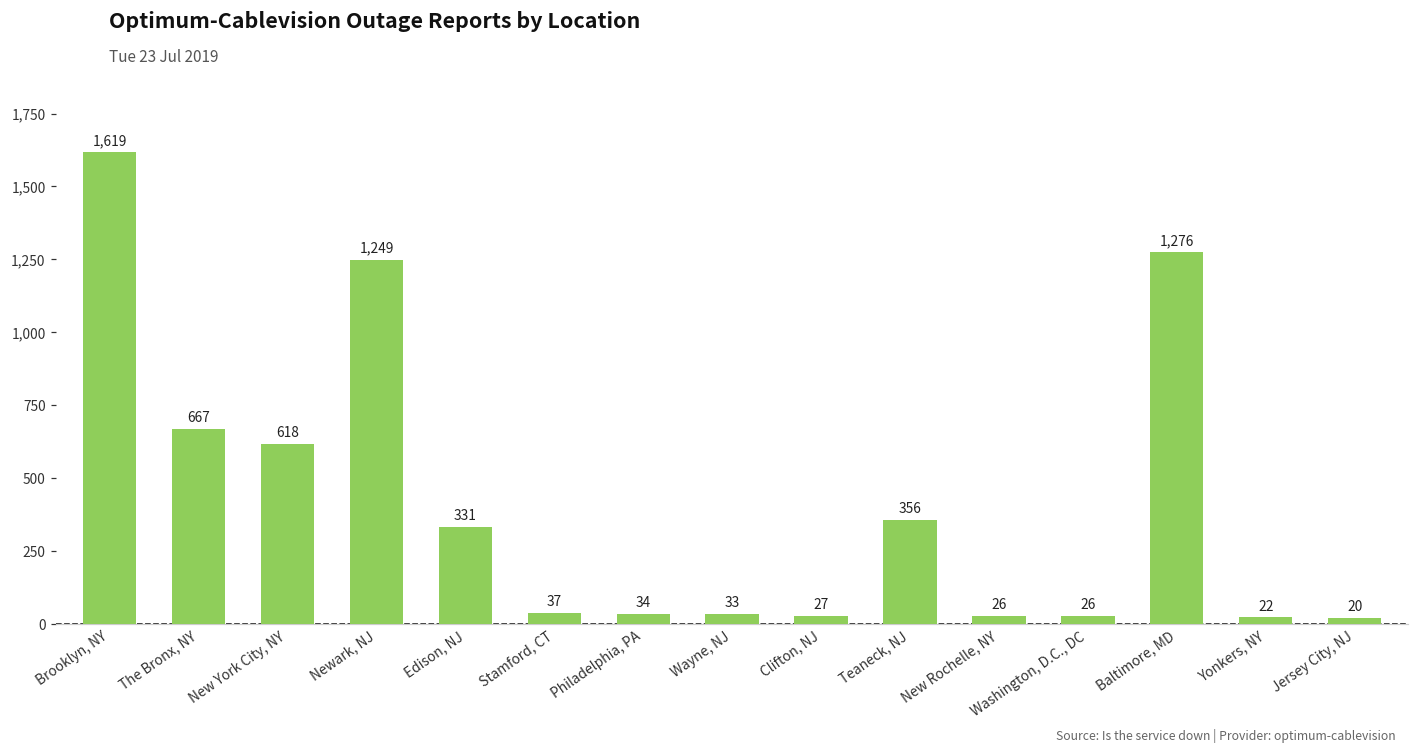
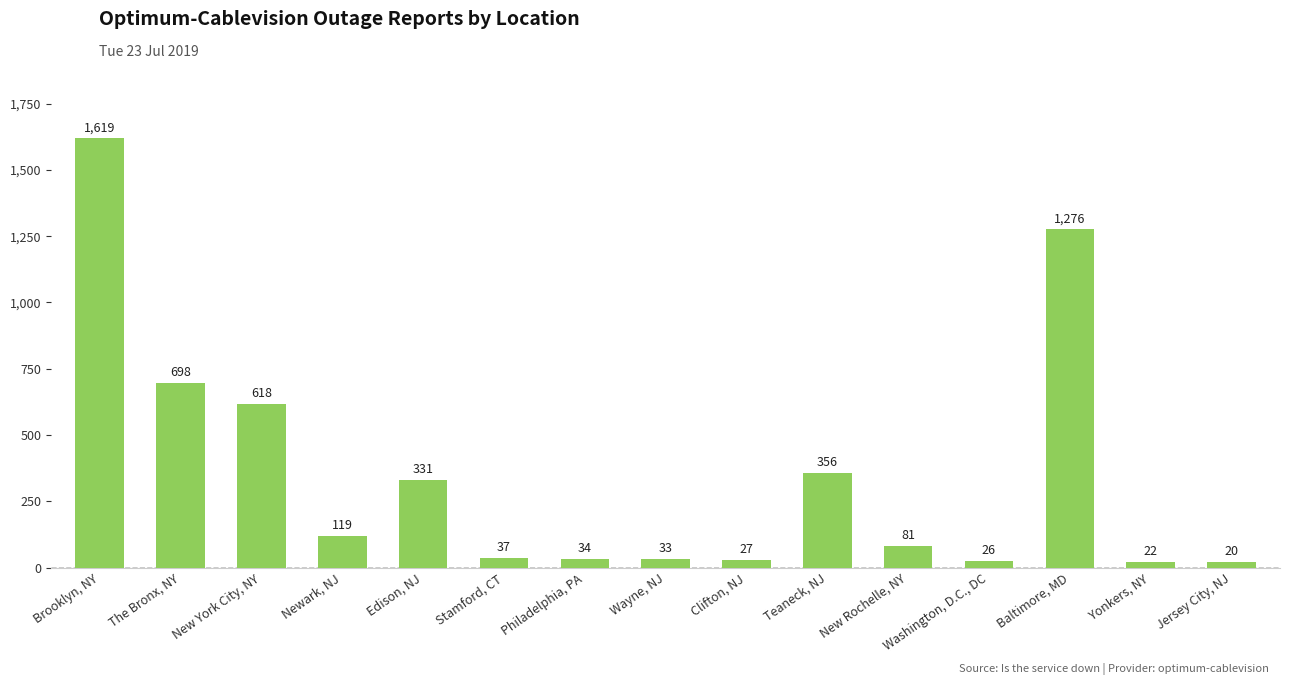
  {
    "Brooklyn, NY": "1,619",
-   "The Bronx, NY": "667",
+   "The Bronx, NY": "698",
    "New York City, NY": "618",
-   "Newark, NJ": "1,249",
+   "Newark, NJ": "119",
    "Edison, NJ": "331",
    "Stamford, CT": "37",
    "Philadelphia, PA": "34",
    "Wayne, NJ": "33",
    "Clifton, NJ": "27",
    "Teaneck, NJ": "356",
-   "New Rochelle, NY": "26",
+   "New Rochelle, NY": "81",
    "Washington, D.C., DC": "26",
    "Baltimore, MD": "1,276",
    "Yonkers, NY": "22",
    "Jersey City, NJ": "20"
  }
